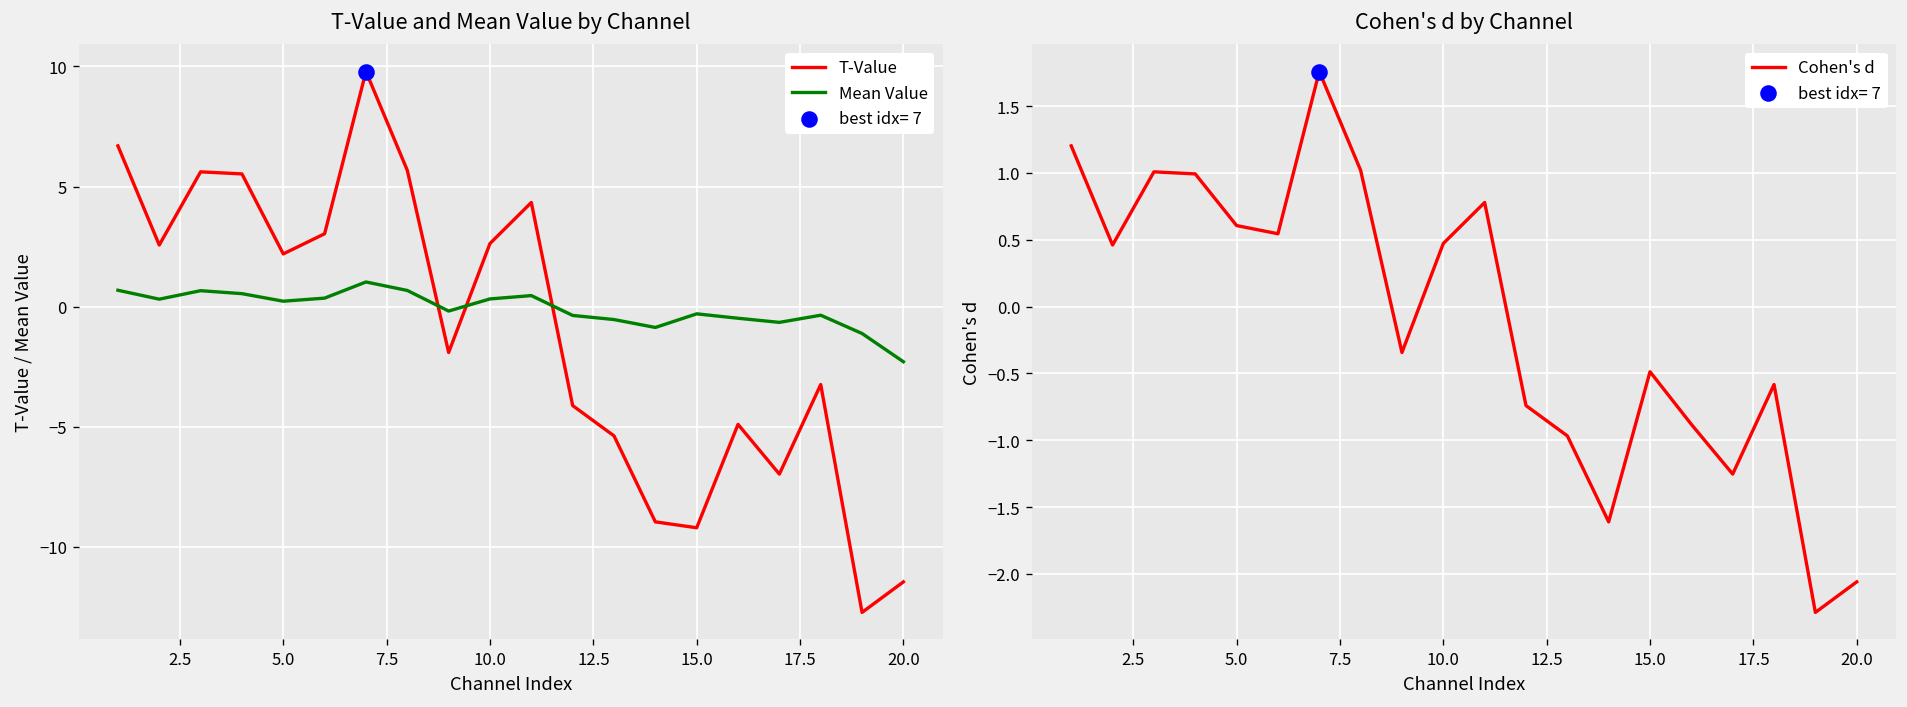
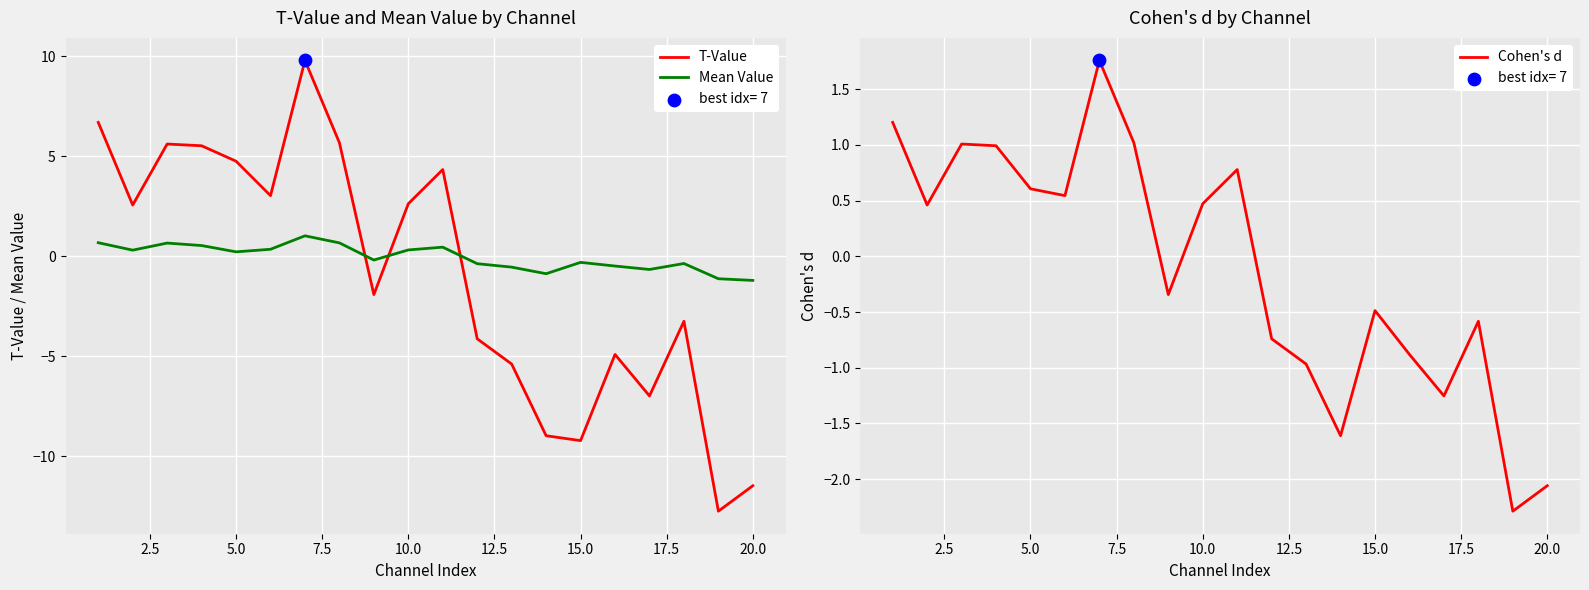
  {
    "T-Value and Mean Value by Channel": {
      "T-Value": {
-       "5.0": 2.2,
+       "5.0": 4.8,
        "10.0": 2.6,
        "15.0": -9.2,
        "20.0": -11.5
      },
      "Mean Value": {
        "5.0": 0.2,
        "10.0": 0.3,
        "15.0": -0.3,
-       "20.0": -2.3
+       "20.0": -1.2
      }
    },
    "Cohen's d by Channel": {
      "Cohen's d": {
        "5.0": 0.61,
        "10.0": 0.47,
        "15.0": -0.49,
        "20.0": -2.06
      }
    }
  }
